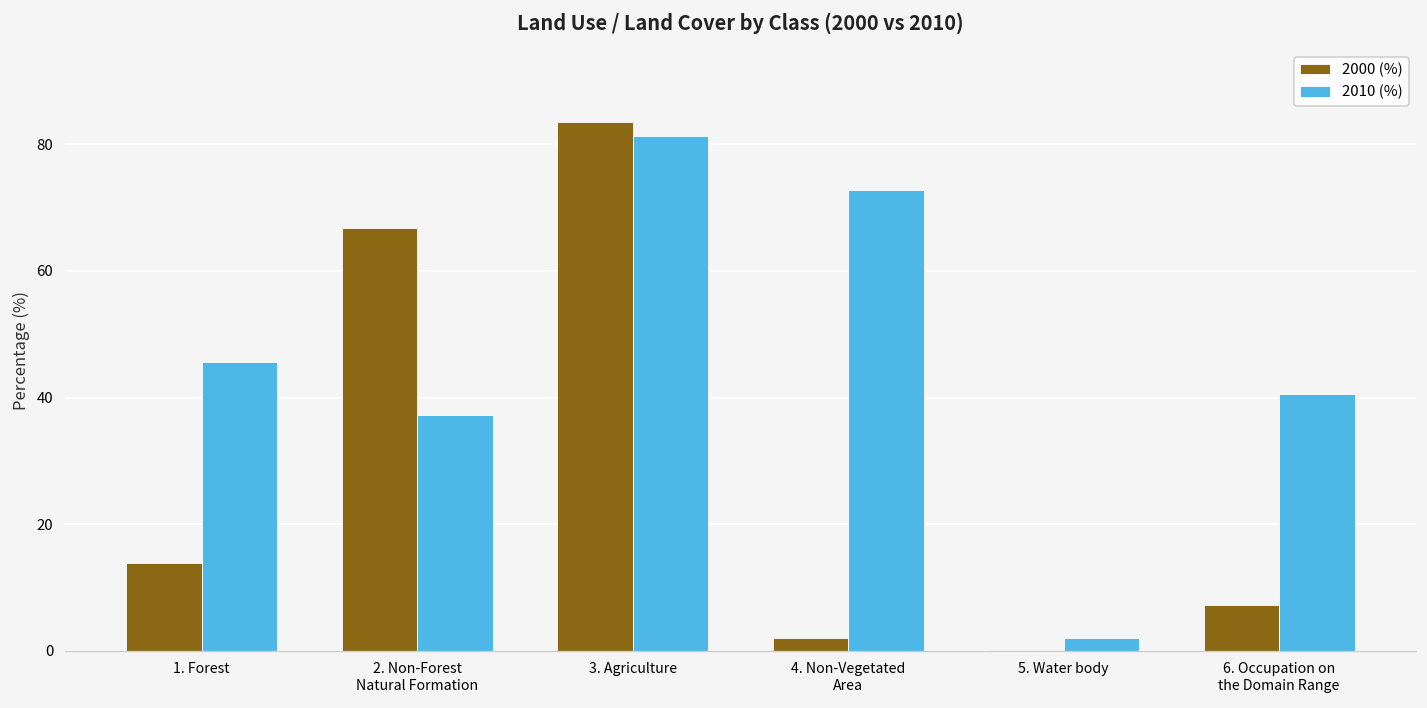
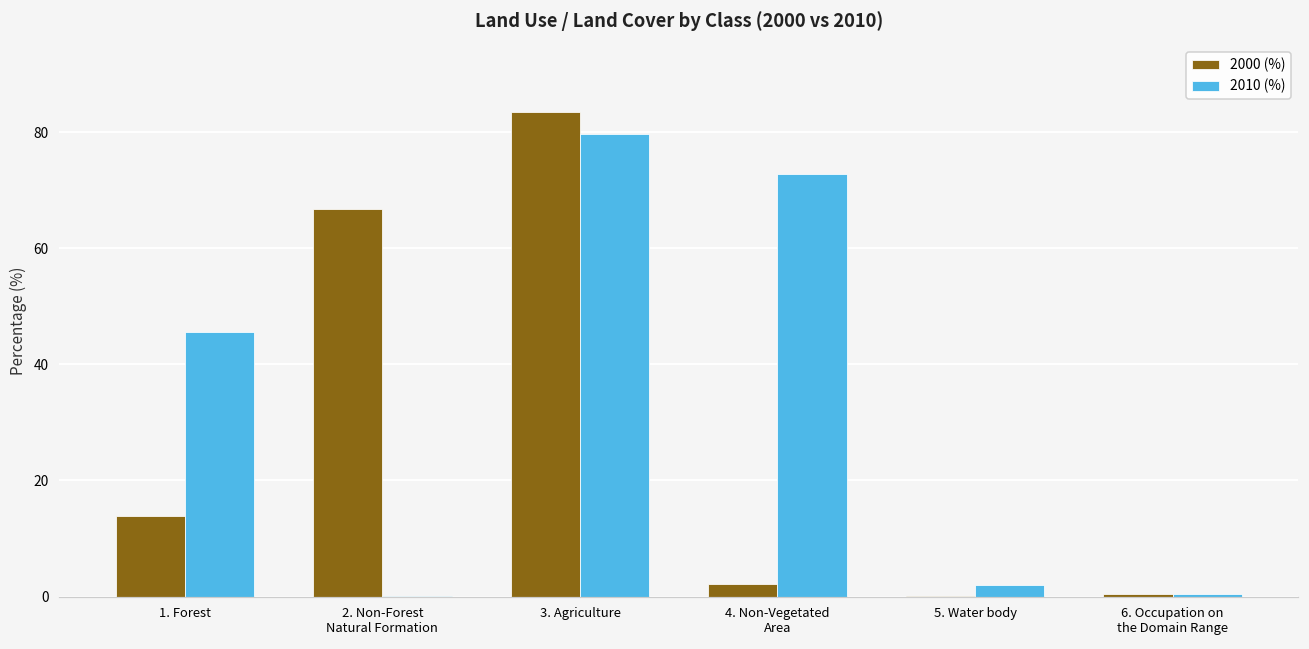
  {
    "2000 (%)": {
      "1. Forest": 14,
      "2. Non-Forest Natural Formation": 67,
      "3. Agriculture": 84,
      "4. Non-Vegetated Area": 2,
-     "6. Occupation on the Domain Range": 7
+     "6. Occupation on the Domain Range": 0
    },
    "2010 (%)": {
      "1. Forest": 46,
-     "2. Non-Forest Natural Formation": 37,
-     "3. Agriculture": 81,
+     "2. Non-Forest Natural Formation": 0,
+     "3. Agriculture": 80,
      "4. Non-Vegetated Area": 73,
      "5. Water body": 2,
-     "6. Occupation on the Domain Range": 41
+     "6. Occupation on the Domain Range": 0
    }
  }
